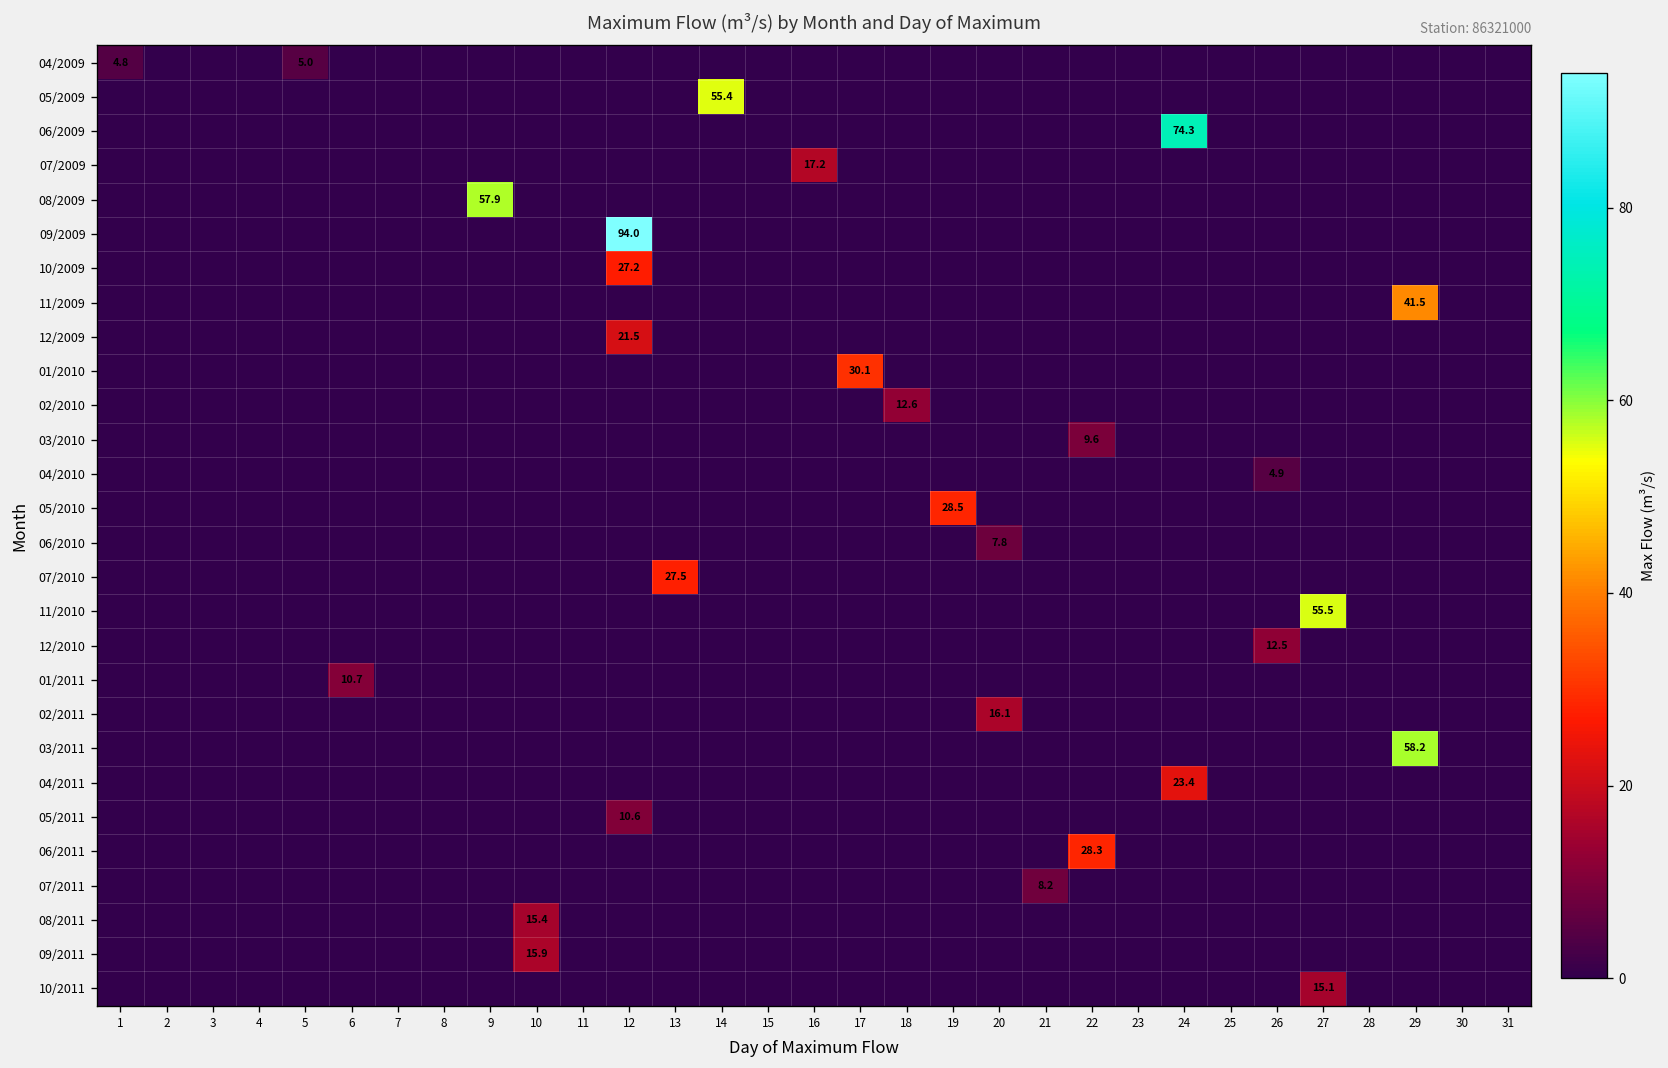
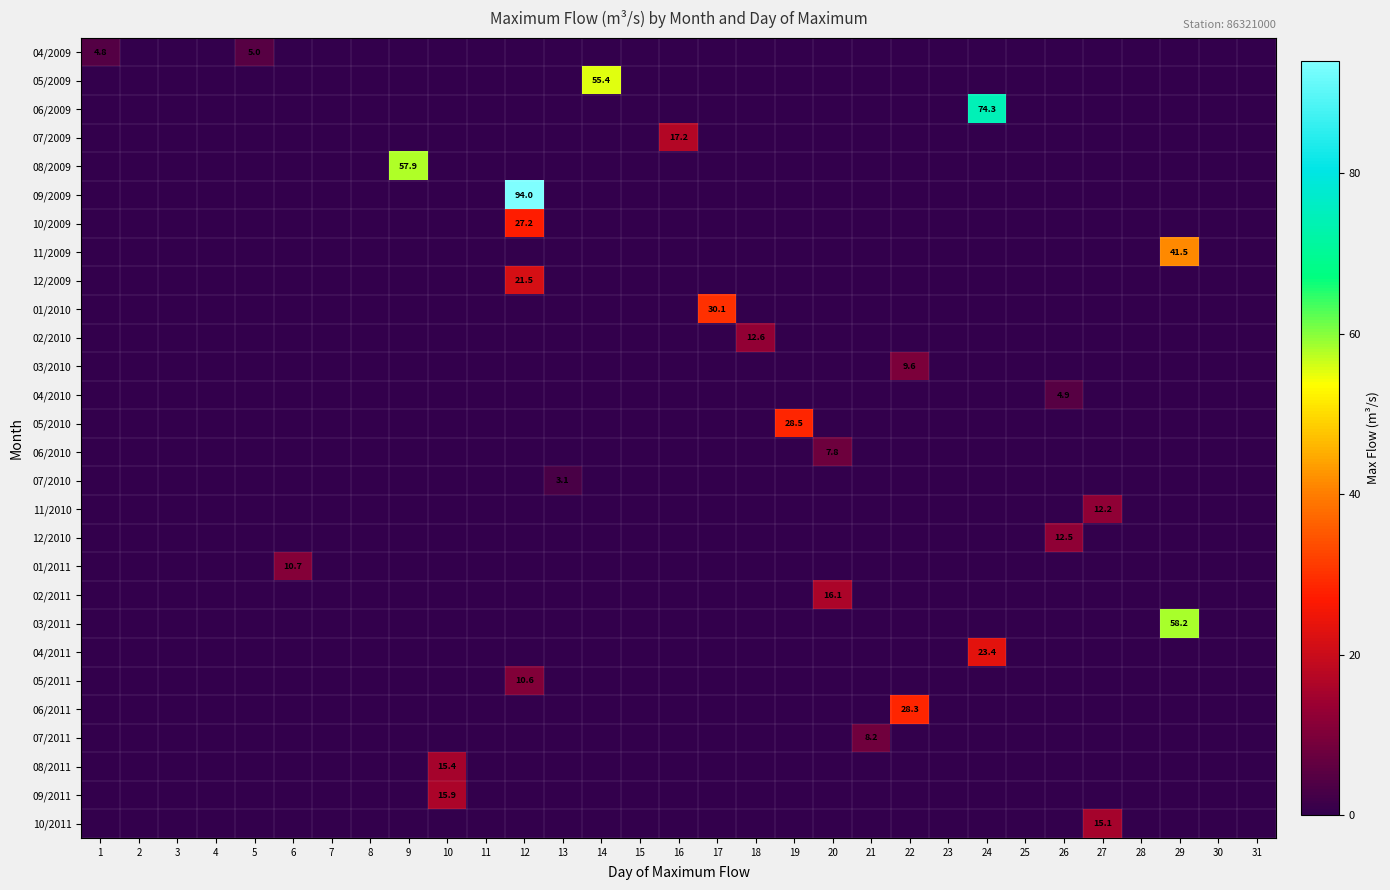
  {
    "04/2009": {
      "1": 4.8,
      "5": 5.0
    },
    "05/2009": {
      "14": 55.4
    },
    "06/2009": {
      "24": 74.3
    },
    "07/2009": {
      "16": 17.2
    },
    "08/2009": {
      "9": 57.9
    },
    "09/2009": {
      "12": 94.0
    },
    "10/2009": {
      "12": 27.2
    },
    "11/2009": {
      "29": 41.5
    },
    "12/2009": {
      "12": 21.5
    },
    "01/2010": {
      "17": 30.1
    },
    "02/2010": {
      "18": 12.6
    },
    "03/2010": {
      "22": 9.6
    },
    "04/2010": {
      "26": 4.9
    },
    "05/2010": {
      "19": 28.5
    },
    "06/2010": {
      "20": 7.8
    },
    "07/2010": {
-     "13": 27.5
+     "13": 3.1
    },
    "11/2010": {
-     "27": 55.5
+     "27": 12.2
    },
    "12/2010": {
      "26": 12.5
    },
    "01/2011": {
      "6": 10.7
    },
    "02/2011": {
      "20": 16.1
    },
    "03/2011": {
      "29": 58.2
    },
    "04/2011": {
      "24": 23.4
    },
    "05/2011": {
      "12": 10.6
    },
    "06/2011": {
      "22": 28.3
    },
    "07/2011": {
      "21": 8.2
    },
    "08/2011": {
      "10": 15.4
    },
    "09/2011": {
      "10": 15.9
    },
    "10/2011": {
      "27": 15.1
    }
  }
